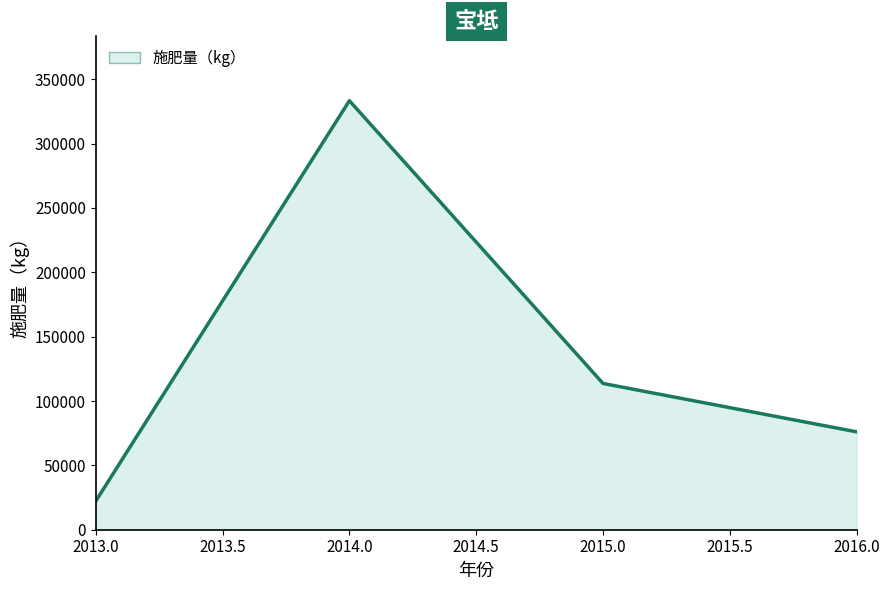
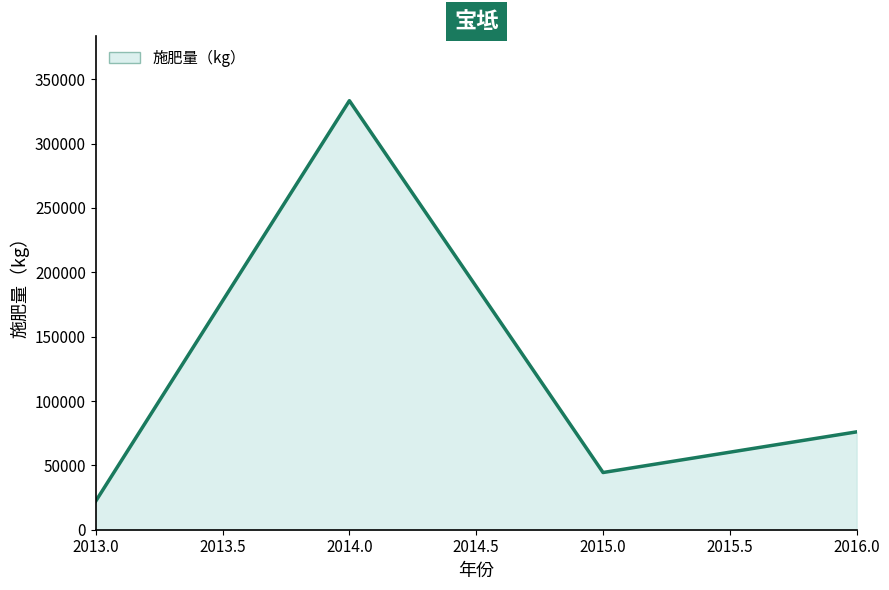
  {
    "2013.0": 22000,
    "2014.0": 333000,
-   "2015.0": 114000,
+   "2015.0": 44000,
    "2016.0": 76000
  }
